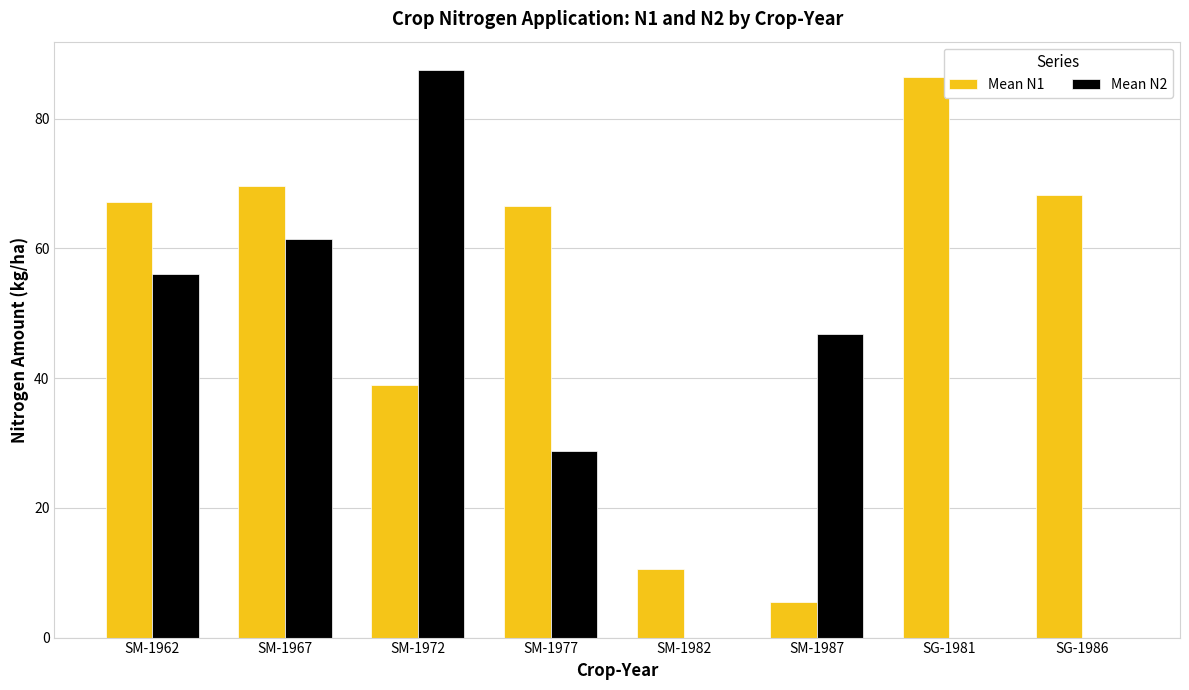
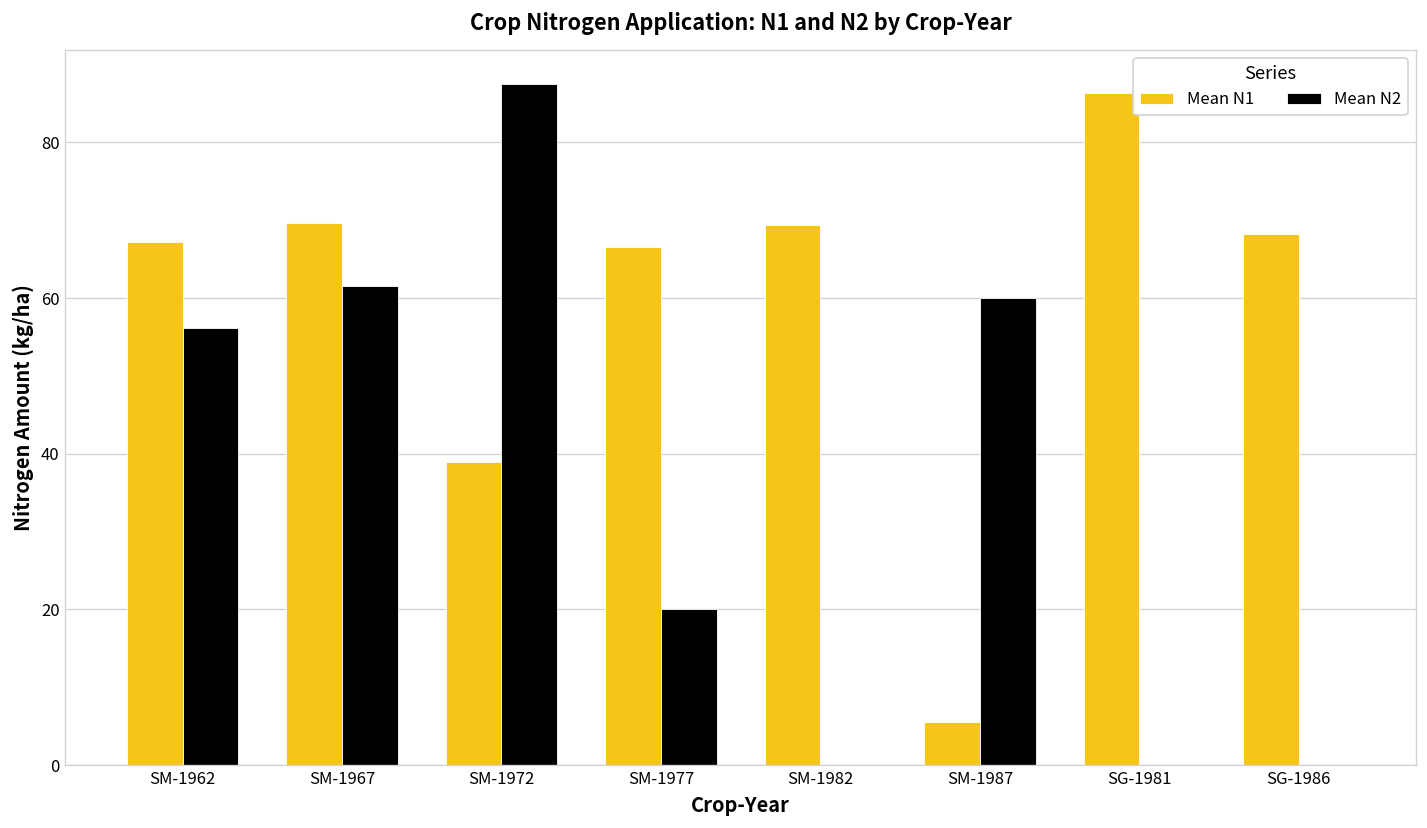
  {
    "Mean N1": {
      "SM-1962": 67,
      "SM-1967": 70,
      "SM-1972": 39,
      "SM-1977": 67,
-     "SM-1982": 11,
+     "SM-1982": 69,
      "SM-1987": 6,
      "SG-1981": 86,
      "SG-1986": 68
    },
    "Mean N2": {
      "SM-1962": 56,
      "SM-1967": 62,
      "SM-1972": 88,
-     "SM-1977": 29,
+     "SM-1977": 20,
      "SM-1982": 0,
-     "SM-1987": 47,
+     "SM-1987": 60,
      "SG-1981": 0,
      "SG-1986": 0
    }
  }
